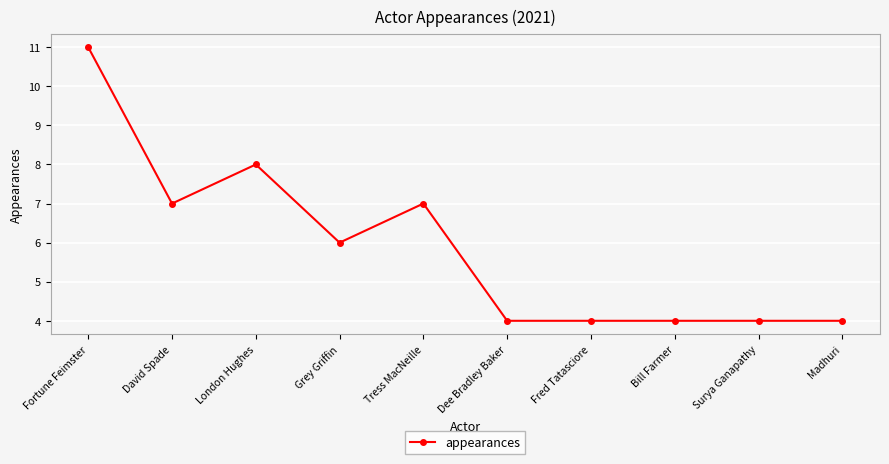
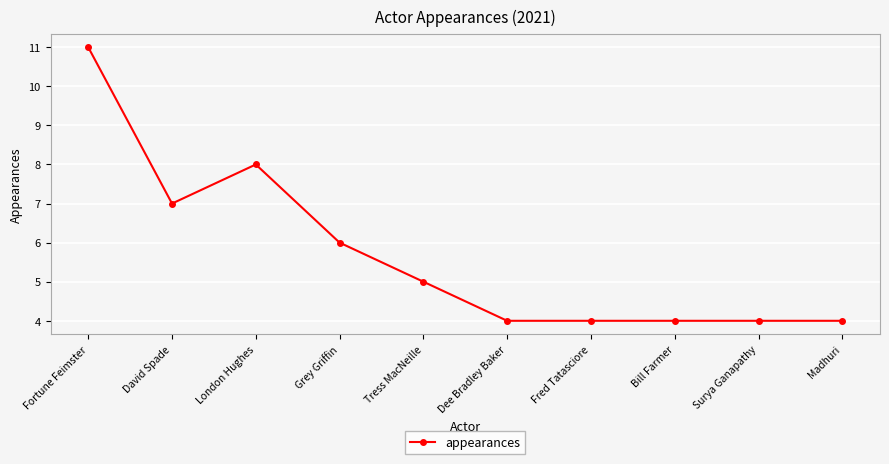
  {
    "Fortune Feimster": 11,
    "David Spade": 7,
    "London Hughes": 8,
    "Grey Griffin": 6,
-   "Tress MacNeille": 7,
+   "Tress MacNeille": 5,
    "Dee Bradley Baker": 4,
    "Fred Tatasciore": 4,
    "Bill Farmer": 4,
    "Surya Ganapathy": 4,
    "Madhuri": 4
  }
